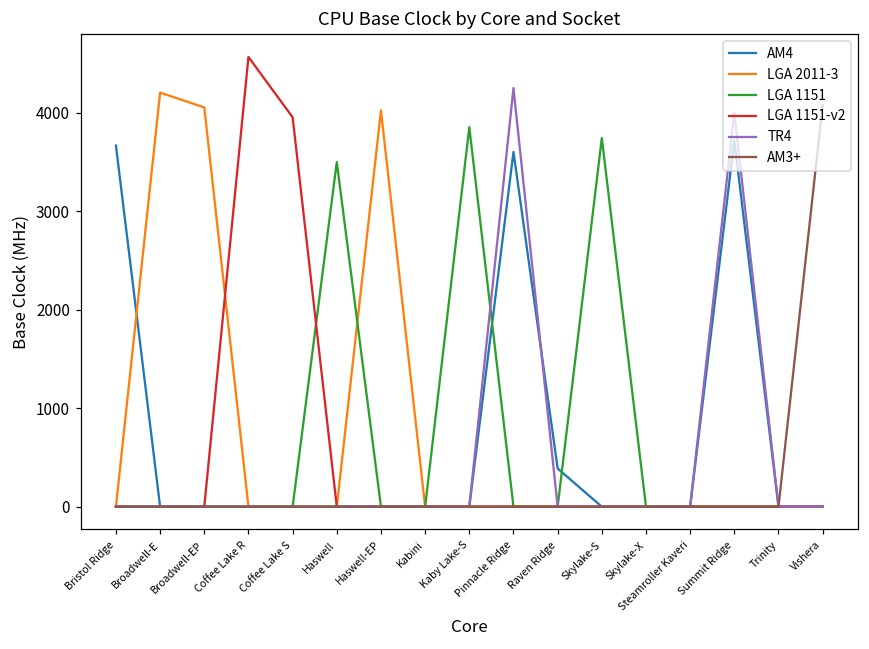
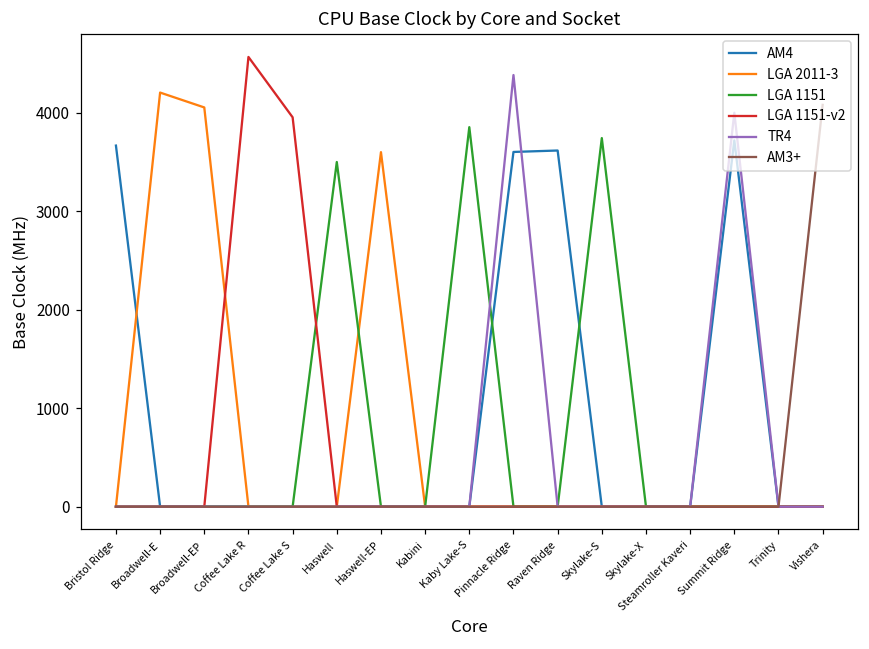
  {
    "AM4": {
      "Bristol Ridge": 3700,
      "Pinnacle Ridge": 3600,
-     "Raven Ridge": 400
+     "Raven Ridge": 3600
    },
    "LGA 2011-3": {
      "Broadwell-E": 4200,
      "Broadwell-EP": 4100,
-     "Haswell-EP": 4000
+     "Haswell-EP": 3600
    },
    "LGA 1151": {
      "Haswell": 3500,
      "Kaby Lake-S": 3900,
      "Skylake-S": 3700
    },
    "LGA 1151-v2": {
      "Coffee Lake R": 4600,
      "Coffee Lake S": 4000
    },
    "TR4": {
-     "Pinnacle Ridge": 4300
+     "Pinnacle Ridge": 4400
    }
  }
